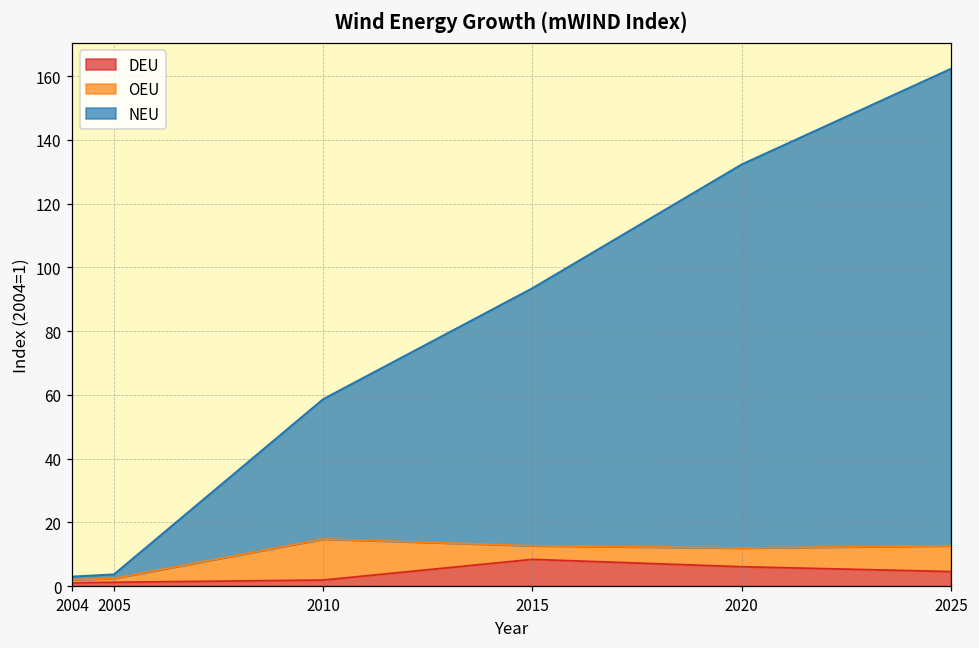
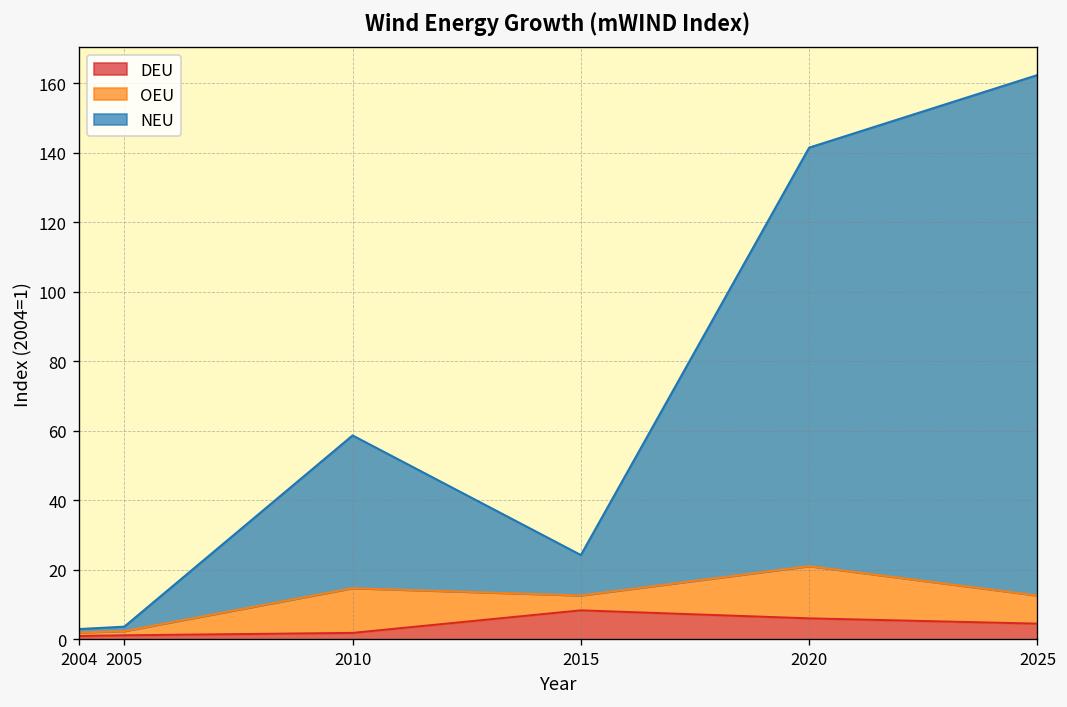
  {
    "DEU": {
      "2004": 1,
      "2005": 1,
      "2010": 2,
      "2015": 8,
      "2020": 6,
      "2025": 5
    },
    "OEU": {
      "2004": 1,
      "2005": 1,
      "2010": 13,
      "2015": 4,
-     "2020": 6,
+     "2020": 15,
      "2025": 8
    },
    "NEU": {
      "2004": 1,
      "2005": 1,
      "2010": 44,
-     "2015": 81,
+     "2015": 12,
      "2020": 120,
      "2025": 150
    }
  }
